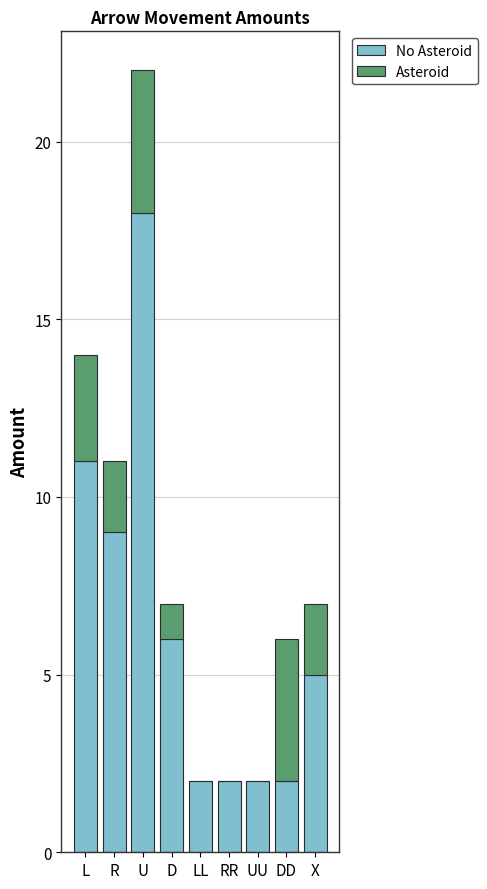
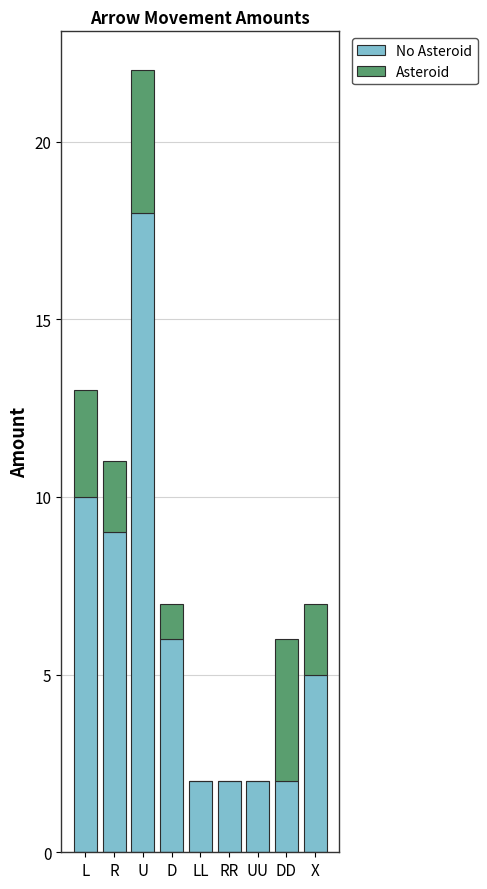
  {
    "No Asteroid": {
-     "L": 11,
+     "L": 10,
      "R": 9,
      "U": 18,
      "D": 6,
      "LL": 2,
      "RR": 2,
      "UU": 2,
      "DD": 2,
      "X": 5
    },
    "Asteroid": {
      "L": 3,
      "R": 2,
      "U": 4,
      "D": 1,
      "LL": 0,
      "RR": 0,
      "UU": 0,
      "DD": 4,
      "X": 2
    }
  }
